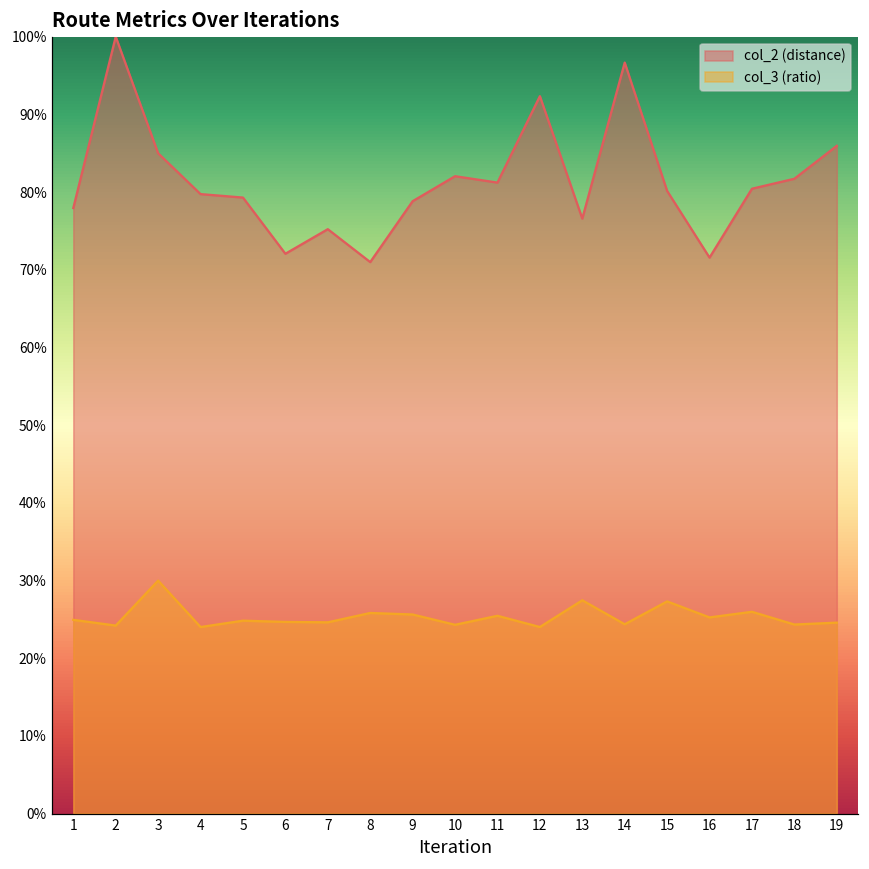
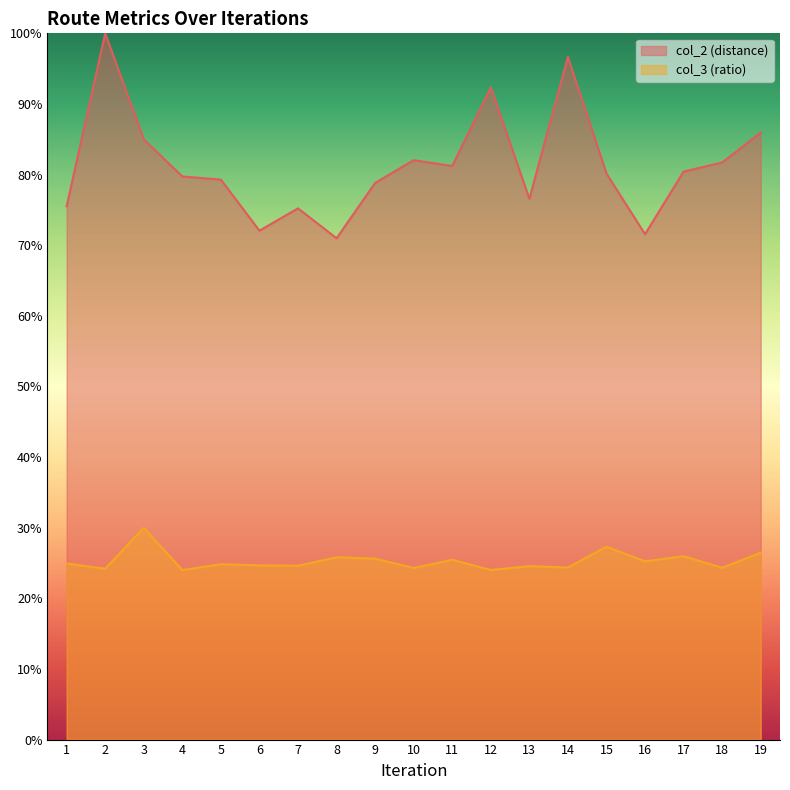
  {
    "col_2 (distance)": {
-     "1": "78%",
+     "1": "76%",
      "2": "100%",
      "3": "85%",
      "4": "80%",
      "5": "79%",
      "6": "72%",
      "7": "75%",
      "8": "71%",
      "9": "79%",
      "10": "82%",
      "11": "81%",
      "12": "92%",
      "13": "77%",
      "14": "97%",
      "15": "80%",
      "16": "72%",
      "17": "80%",
      "18": "82%",
      "19": "86%"
    },
    "col_3 (ratio)": {
      "1": "25%",
      "2": "24%",
      "3": "30%",
      "4": "24%",
      "5": "25%",
      "6": "25%",
      "7": "25%",
      "8": "26%",
      "9": "26%",
      "10": "24%",
      "11": "25%",
      "12": "24%",
-     "13": "27%",
+     "13": "25%",
      "14": "24%",
      "15": "27%",
      "16": "25%",
      "17": "26%",
      "18": "24%",
-     "19": "25%"
+     "19": "26%"
    }
  }
